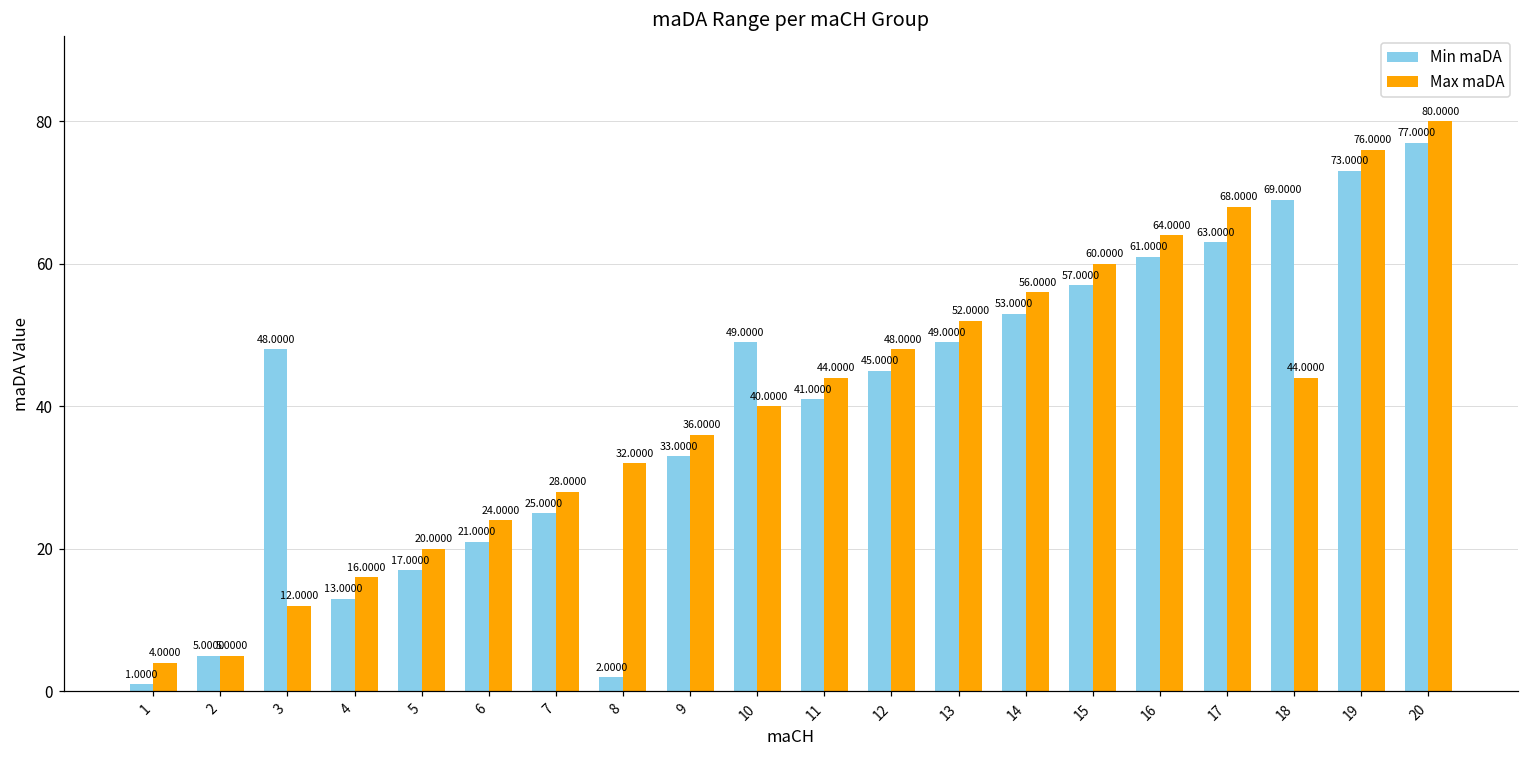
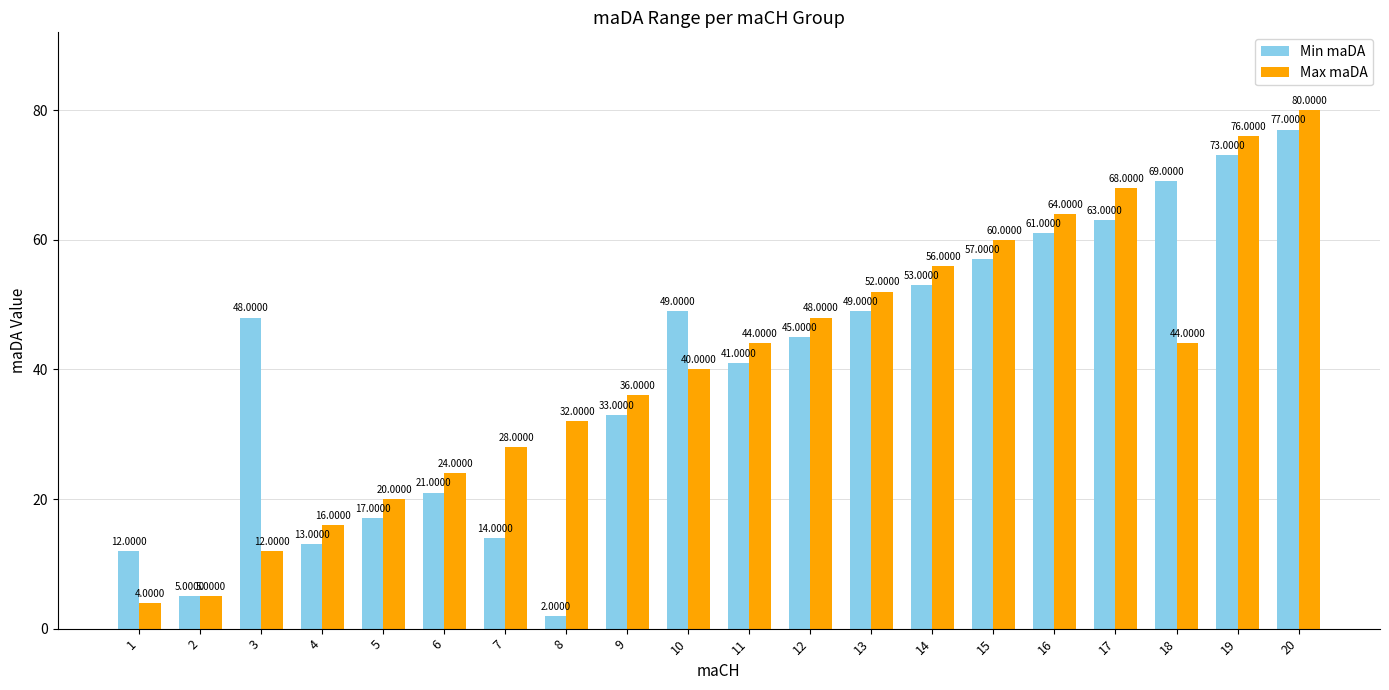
  {
    "Min maDA": {
-     "1": 1.0000,
+     "1": 12.0000,
      "3": 48.0000,
      "4": 13.0000,
      "5": 17.0000,
      "6": 21.0000,
-     "7": 25.0000,
+     "7": 14.0000,
      "8": 2.0000,
      "9": 33.0000,
      "10": 49.0000,
      "11": 41.0000,
      "12": 45.0000,
      "13": 49.0000,
      "14": 53.0000,
      "15": 57.0000,
      "16": 61.0000,
      "17": 63.0000,
      "18": 69.0000,
      "19": 73.0000,
      "20": 77.0000
    },
    "Max maDA": {
      "1": 4.0000,
      "3": 12.0000,
      "4": 16.0000,
      "5": 20.0000,
      "6": 24.0000,
      "7": 28.0000,
      "8": 32.0000,
      "9": 36.0000,
      "10": 40.0000,
      "11": 44.0000,
      "12": 48.0000,
      "13": 52.0000,
      "14": 56.0000,
      "15": 60.0000,
      "16": 64.0000,
      "17": 68.0000,
      "18": 44.0000,
      "19": 76.0000,
      "20": 80.0000
    }
  }
